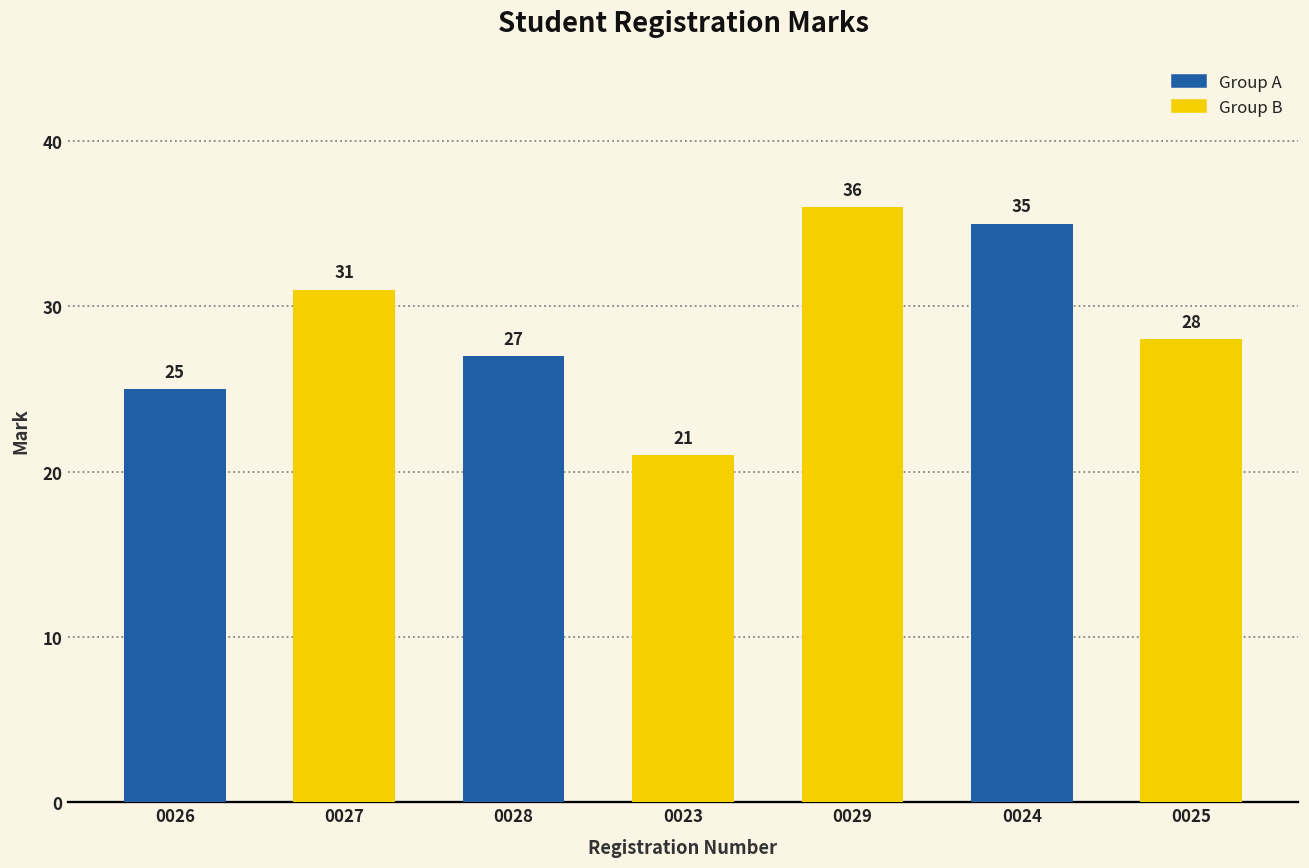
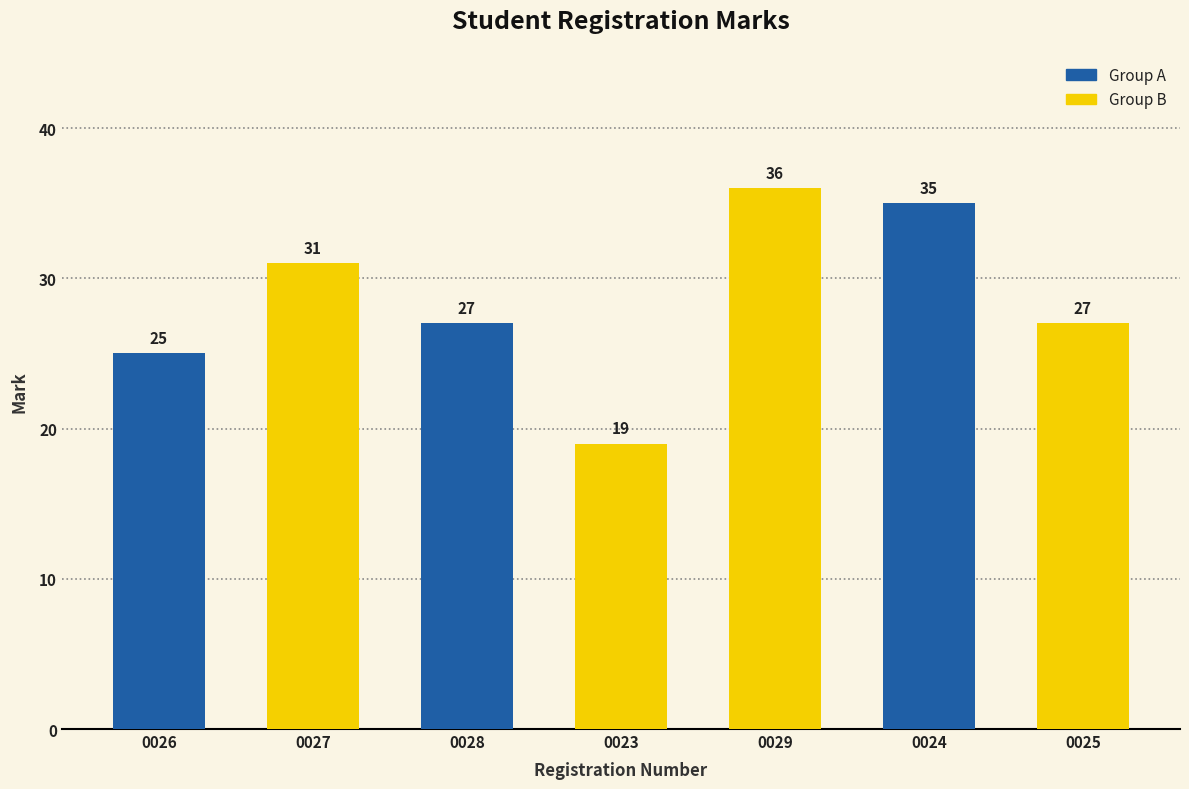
  {
    "0026": 25,
    "0027": 31,
    "0028": 27,
-   "0023": 21,
+   "0023": 19,
    "0029": 36,
    "0024": 35,
-   "0025": 28
+   "0025": 27
  }
